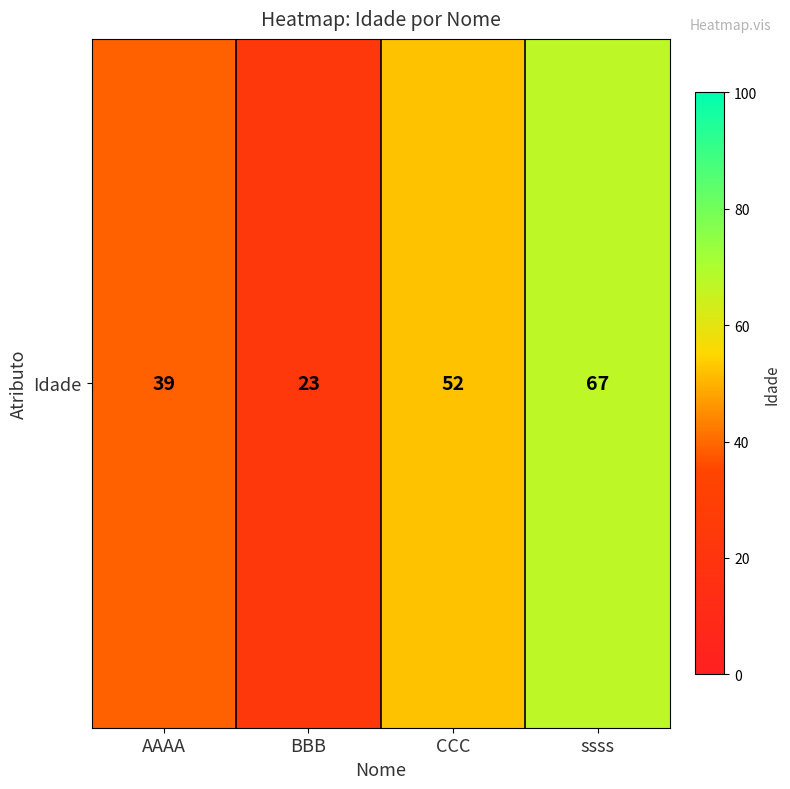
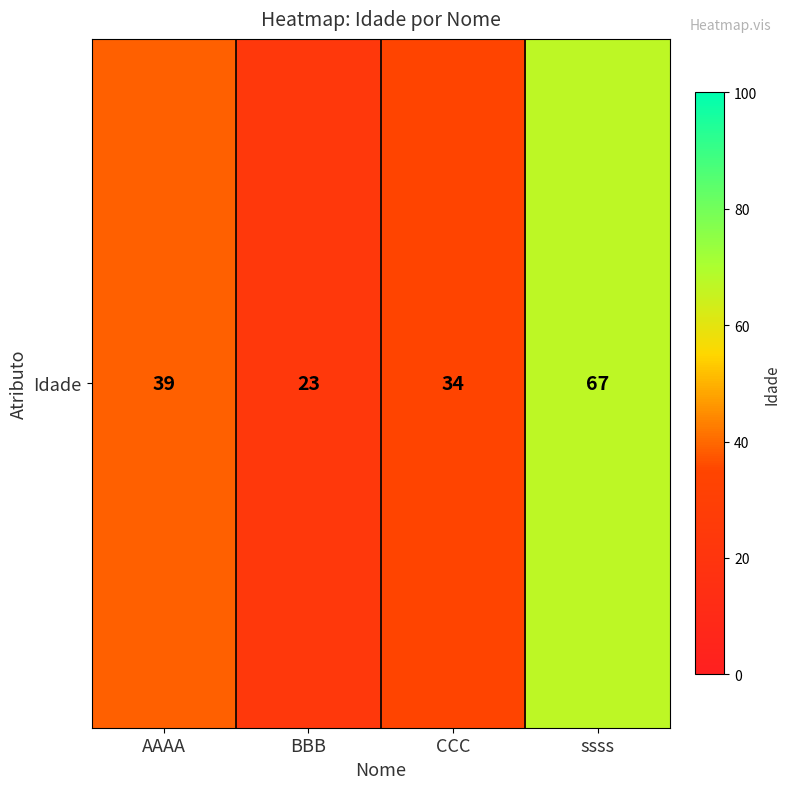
  {
    "Idade": {
      "AAAA": 39,
      "BBB": 23,
-     "CCC": 52,
+     "CCC": 34,
      "ssss": 67
    }
  }
